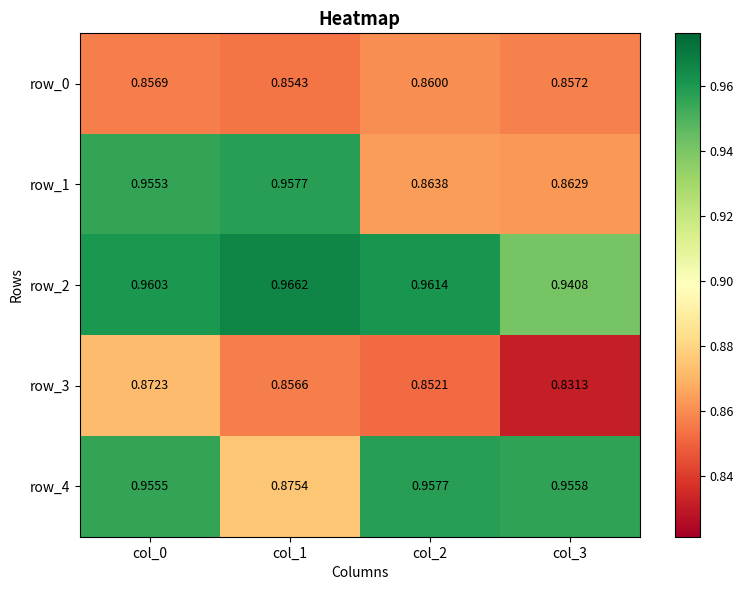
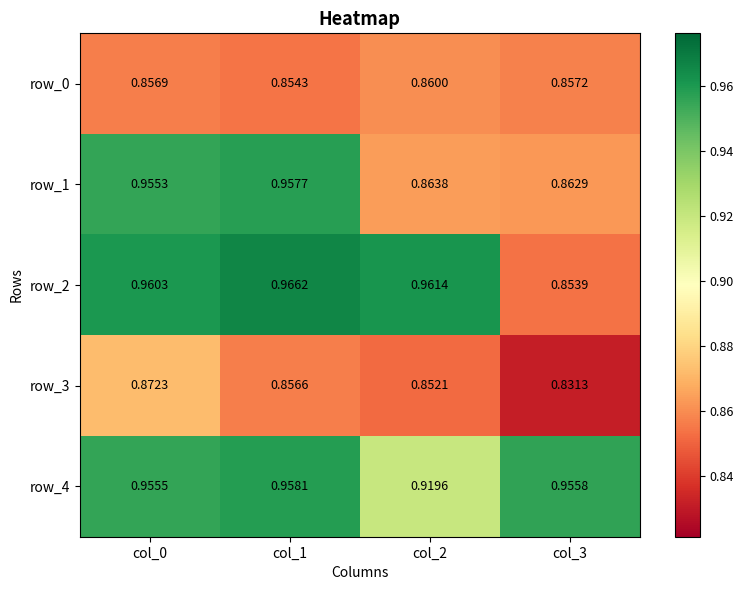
  {
    "row_0": {
      "col_0": 0.8569,
      "col_1": 0.8543,
      "col_2": 0.8600,
      "col_3": 0.8572
    },
    "row_1": {
      "col_0": 0.9553,
      "col_1": 0.9577,
      "col_2": 0.8638,
      "col_3": 0.8629
    },
    "row_2": {
      "col_0": 0.9603,
      "col_1": 0.9662,
      "col_2": 0.9614,
-     "col_3": 0.9408
+     "col_3": 0.8539
    },
    "row_3": {
      "col_0": 0.8723,
      "col_1": 0.8566,
      "col_2": 0.8521,
      "col_3": 0.8313
    },
    "row_4": {
      "col_0": 0.9555,
-     "col_1": 0.8754,
-     "col_2": 0.9577,
+     "col_1": 0.9581,
+     "col_2": 0.9196,
      "col_3": 0.9558
    }
  }
